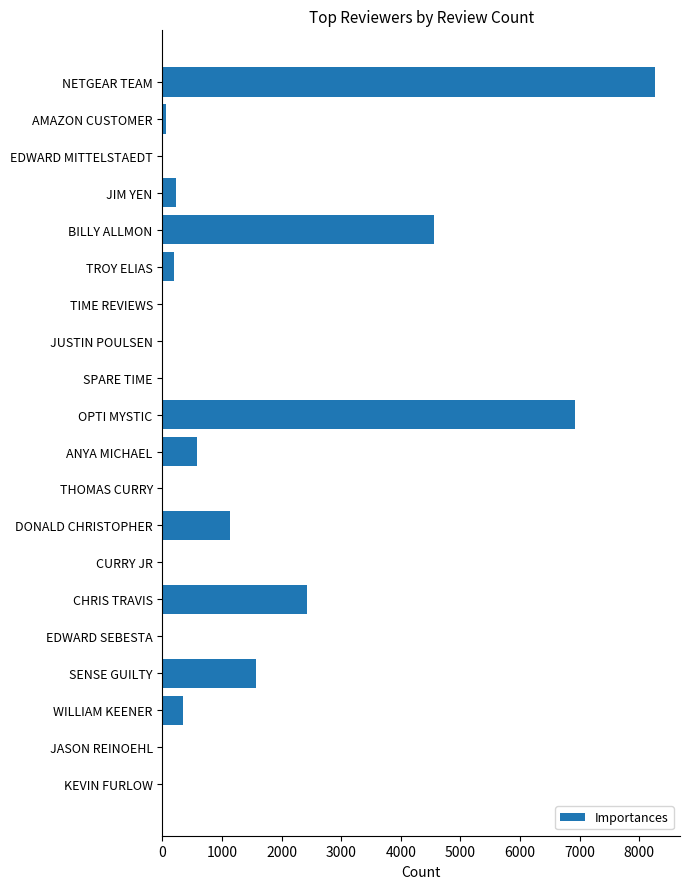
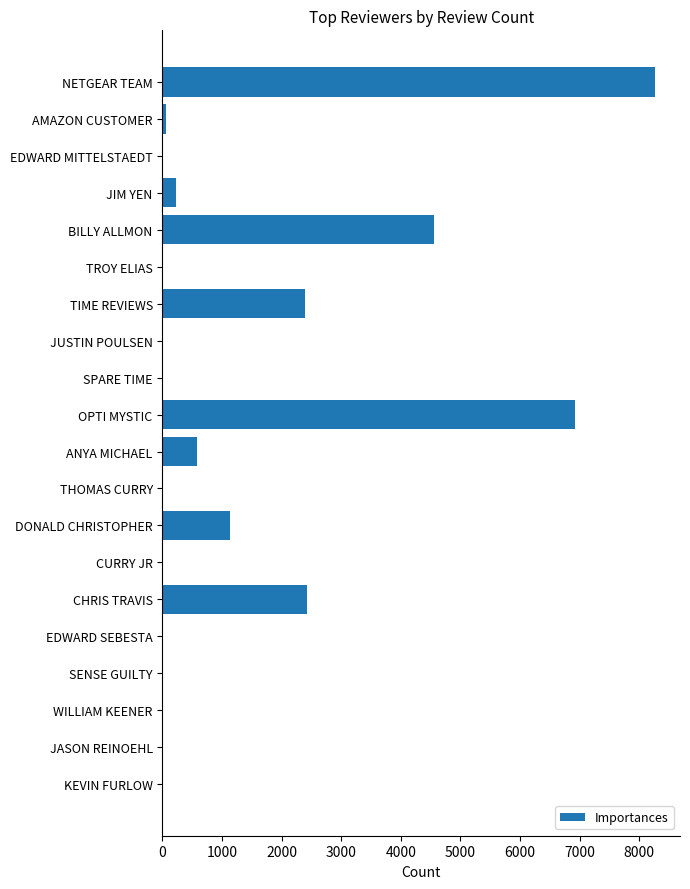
  {
    "NETGEAR TEAM": 8300,
    "AMAZON CUSTOMER": 100,
    "JIM YEN": 200,
    "BILLY ALLMON": 4600,
-   "TROY ELIAS": 200,
-   "TIME REVIEWS": 0,
+   "TROY ELIAS": 0,
+   "TIME REVIEWS": 2400,
    "OPTI MYSTIC": 6900,
    "ANYA MICHAEL": 600,
    "DONALD CHRISTOPHER": 1100,
    "CHRIS TRAVIS": 2400,
-   "SENSE GUILTY": 1600,
-   "WILLIAM KEENER": 300
+   "SENSE GUILTY": 0,
+   "WILLIAM KEENER": 0
  }
